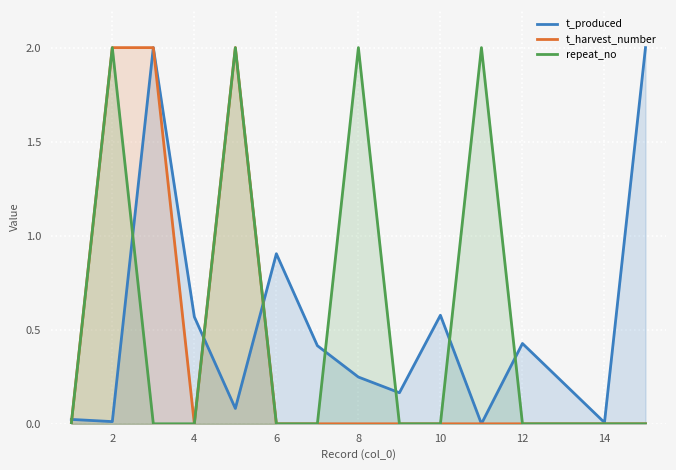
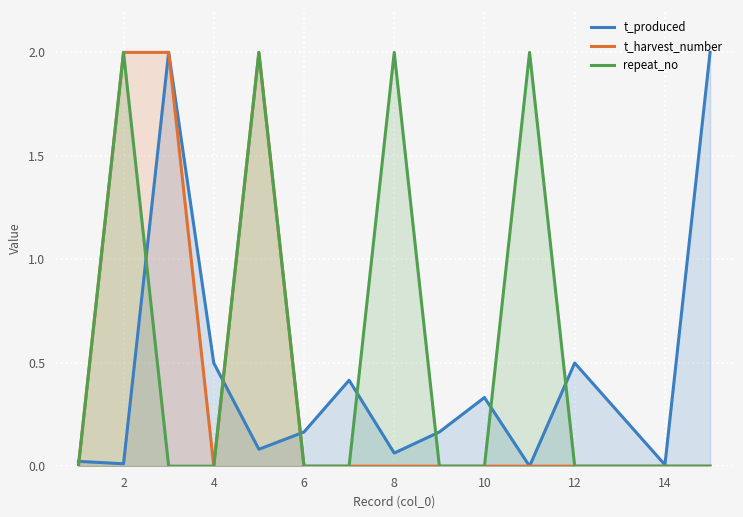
  {
    "t_produced": {
      "2": 0.01,
-     "4": 0.57,
-     "6": 0.90,
-     "8": 0.25,
-     "10": 0.58,
-     "12": 0.43
+     "4": 0.50,
+     "6": 0.17,
+     "8": 0.06,
+     "10": 0.33,
+     "12": 0.50
    },
    "t_harvest_number": {
      "8": 0.00
    },
    "repeat_no": {
      "8": 2.00
    }
  }
